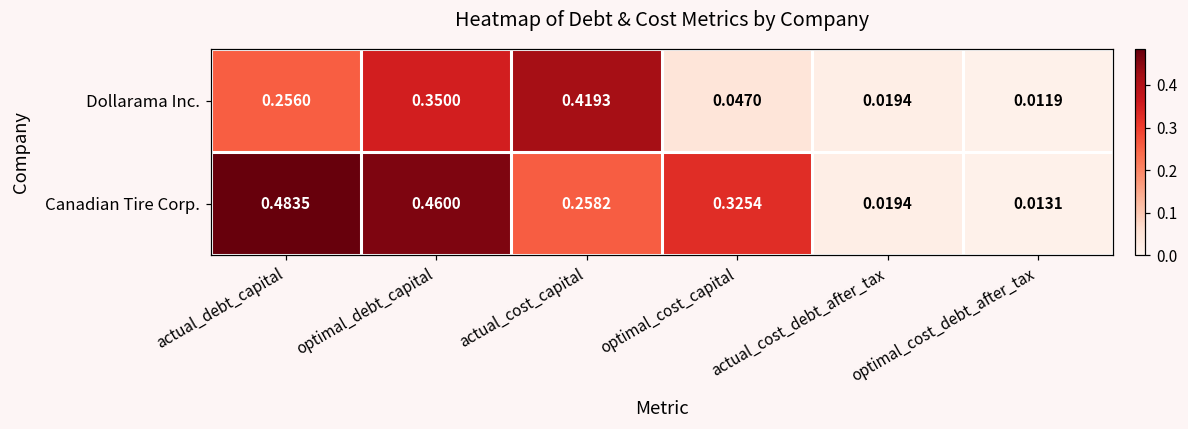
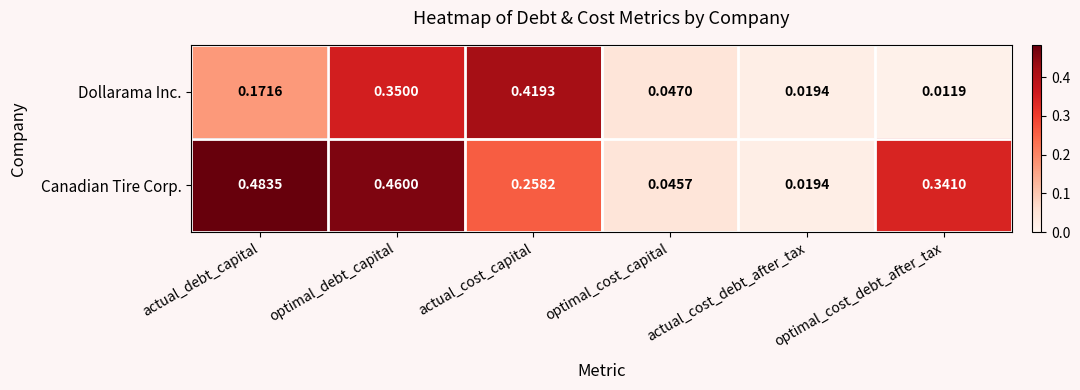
  {
    "Dollarama Inc.": {
-     "actual_debt_capital": 0.2560,
+     "actual_debt_capital": 0.1716,
      "optimal_debt_capital": 0.3500,
      "actual_cost_capital": 0.4193,
      "optimal_cost_capital": 0.0470,
      "actual_cost_debt_after_tax": 0.0194,
      "optimal_cost_debt_after_tax": 0.0119
    },
    "Canadian Tire Corp.": {
      "actual_debt_capital": 0.4835,
      "optimal_debt_capital": 0.4600,
      "actual_cost_capital": 0.2582,
-     "optimal_cost_capital": 0.3254,
+     "optimal_cost_capital": 0.0457,
      "actual_cost_debt_after_tax": 0.0194,
-     "optimal_cost_debt_after_tax": 0.0131
+     "optimal_cost_debt_after_tax": 0.3410
    }
  }
